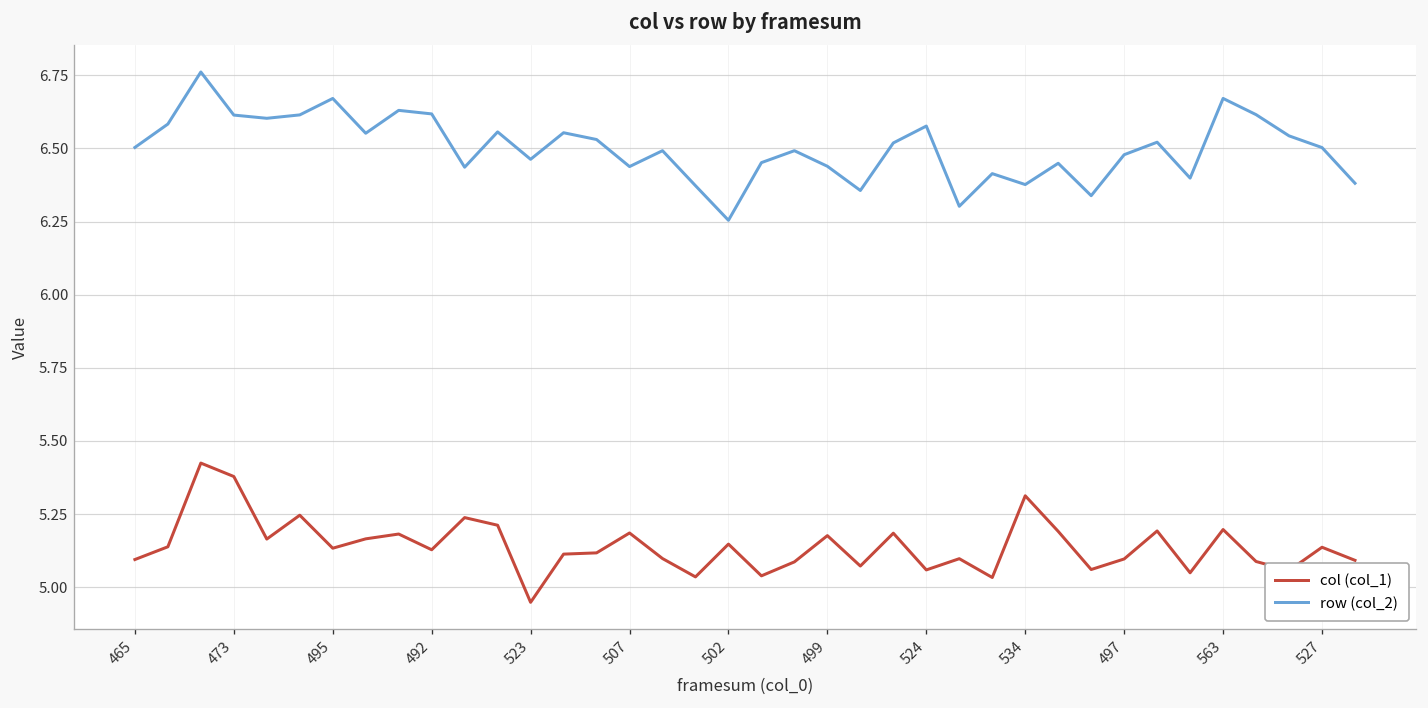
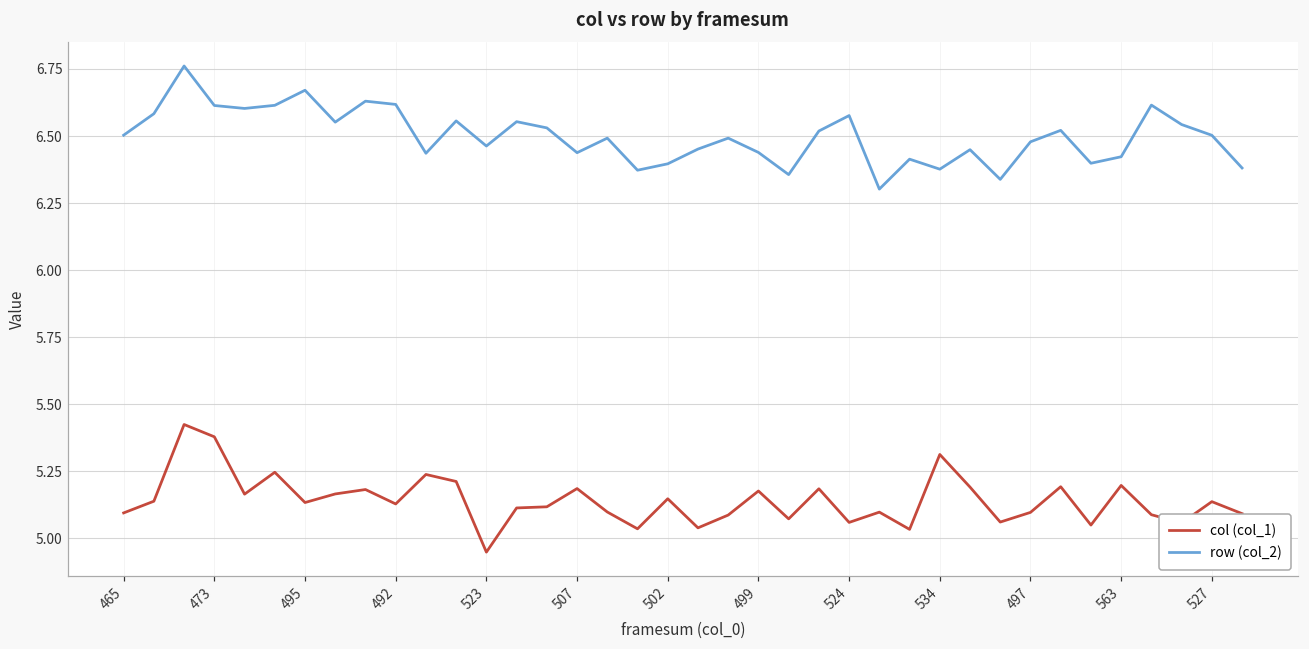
  {
    "col (col_1)": {
      "465": 5.09,
      "473": 5.38,
      "495": 5.13,
      "492": 5.13,
      "523": 4.95,
      "507": 5.19,
      "502": 5.15,
      "499": 5.18,
      "524": 5.06,
      "534": 5.31,
      "497": 5.10,
      "563": 5.20,
      "527": 5.14
    },
    "row (col_2)": {
      "465": 6.50,
      "473": 6.61,
      "495": 6.67,
      "492": 6.62,
      "523": 6.46,
      "507": 6.44,
-     "502": 6.25,
+     "502": 6.40,
      "499": 6.44,
      "524": 6.58,
      "534": 6.38,
      "497": 6.48,
-     "563": 6.67,
+     "563": 6.42,
      "527": 6.50
    }
  }
